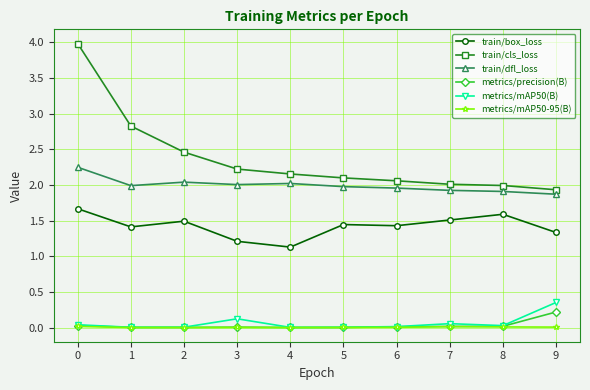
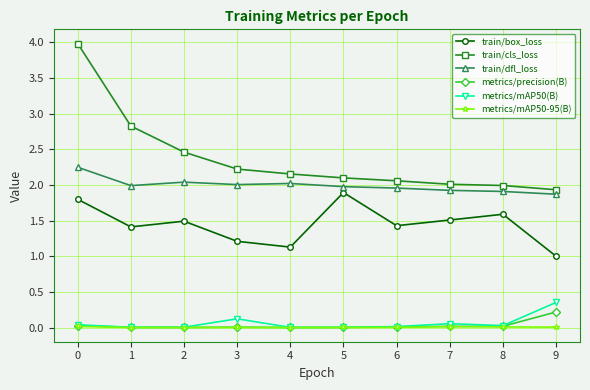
  {
    "train/box_loss": {
-     "0": 1.7,
+     "0": 1.8,
      "1": 1.4,
      "2": 1.5,
      "3": 1.2,
      "4": 1.1,
-     "5": 1.4,
+     "5": 1.9,
      "6": 1.4,
      "7": 1.5,
      "8": 1.6,
-     "9": 1.3
+     "9": 1.0
    },
    "metrics/precision(B)": {
      "9": 0.2
    },
    "metrics/mAP50(B)": {
      "3": 0.1,
      "7": 0.1,
      "9": 0.4
    },
    "metrics/mAP50-95(B)": {
      "9": 0.0
    }
  }
